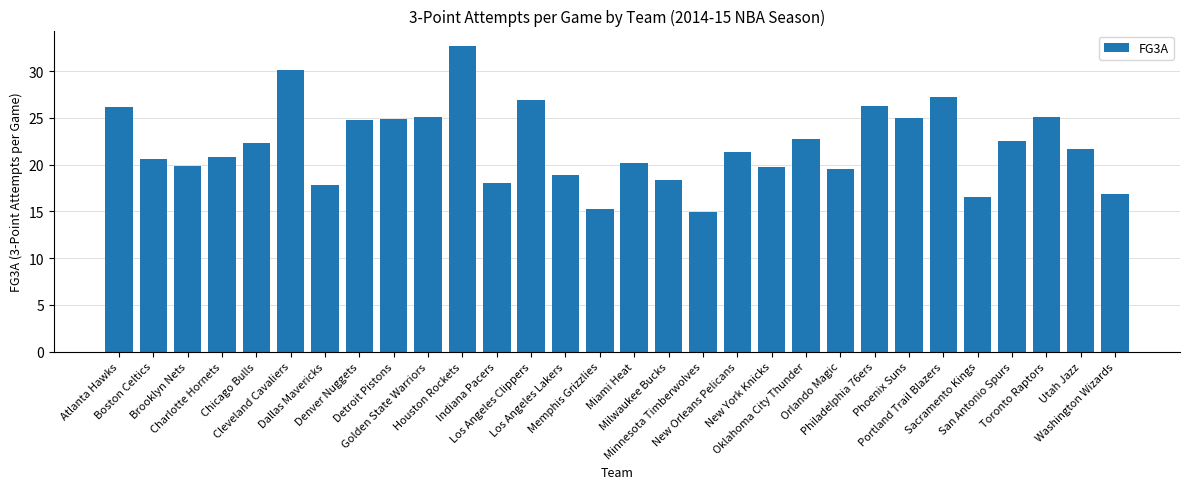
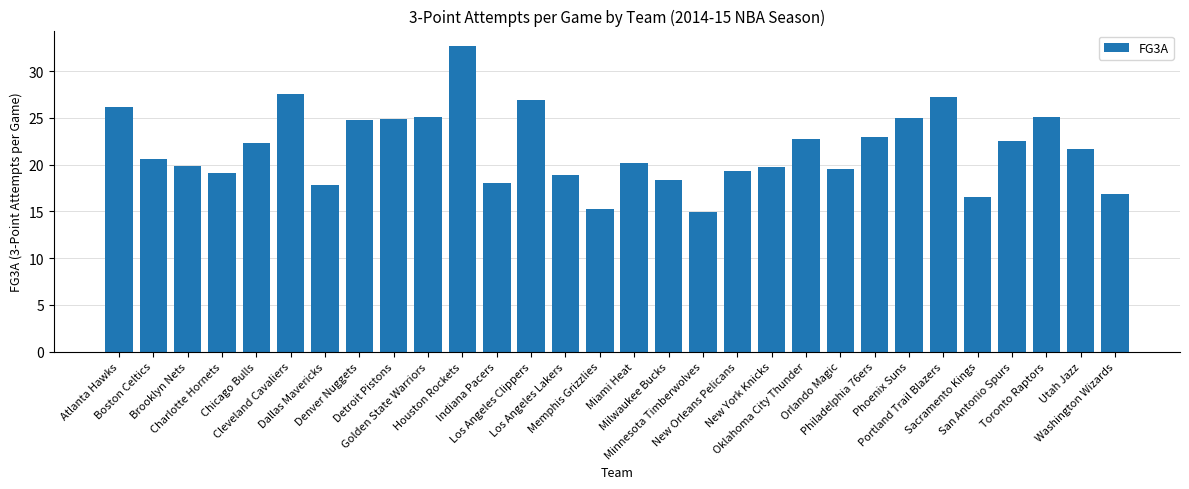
  {
    "Atlanta Hawks": 26,
    "Boston Celtics": 21,
    "Brooklyn Nets": 20,
-   "Charlotte Hornets": 21,
+   "Charlotte Hornets": 19,
    "Chicago Bulls": 22,
-   "Cleveland Cavaliers": 30,
+   "Cleveland Cavaliers": 28,
    "Dallas Mavericks": 18,
    "Denver Nuggets": 25,
    "Detroit Pistons": 25,
    "Golden State Warriors": 25,
    "Houston Rockets": 33,
    "Indiana Pacers": 18,
    "Los Angeles Clippers": 27,
    "Los Angeles Lakers": 19,
    "Memphis Grizzlies": 15,
    "Miami Heat": 20,
    "Milwaukee Bucks": 18,
    "Minnesota Timberwolves": 15,
-   "New Orleans Pelicans": 21,
+   "New Orleans Pelicans": 19,
    "New York Knicks": 20,
    "Oklahoma City Thunder": 23,
    "Orlando Magic": 20,
-   "Philadelphia 76ers": 26,
+   "Philadelphia 76ers": 23,
    "Phoenix Suns": 25,
    "Portland Trail Blazers": 27,
    "Sacramento Kings": 17,
    "San Antonio Spurs": 23,
    "Toronto Raptors": 25,
    "Utah Jazz": 22,
    "Washington Wizards": 17
  }
